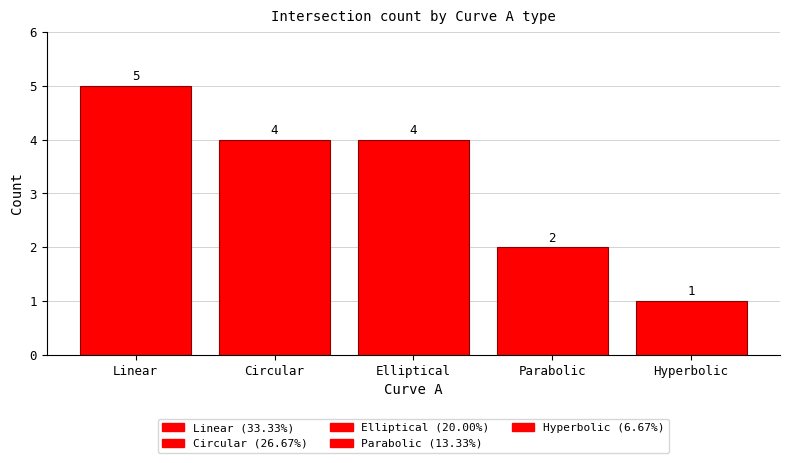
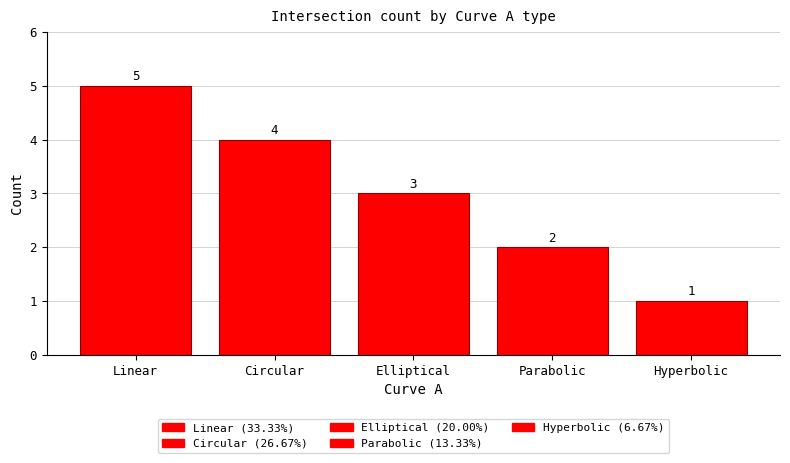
  {
    "Linear": 5,
    "Circular": 4,
-   "Elliptical": 4,
+   "Elliptical": 3,
    "Parabolic": 2,
    "Hyperbolic": 1
  }
